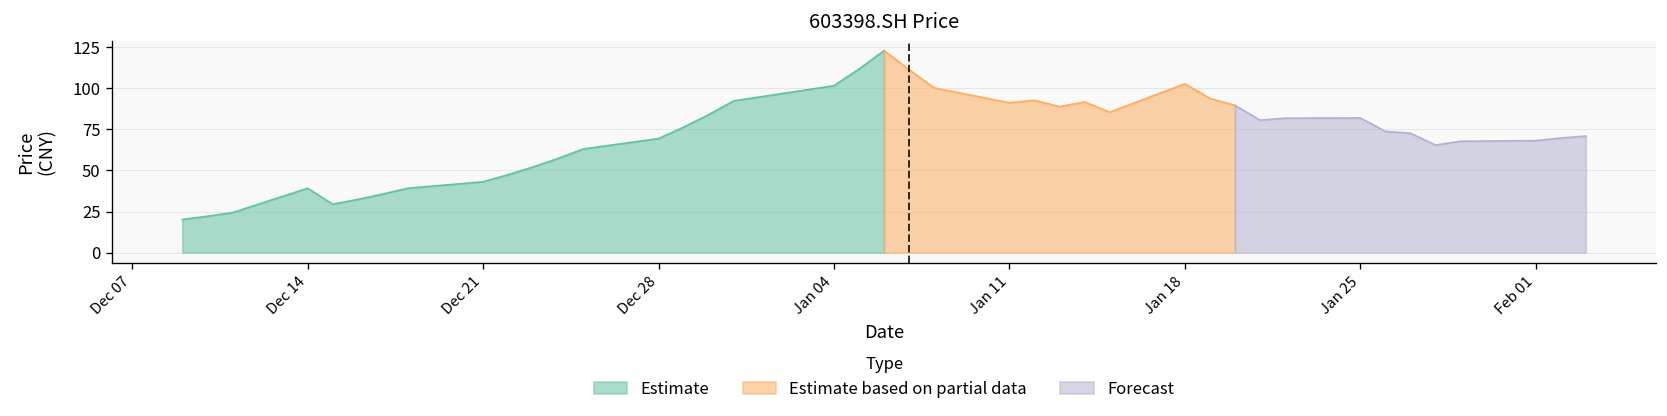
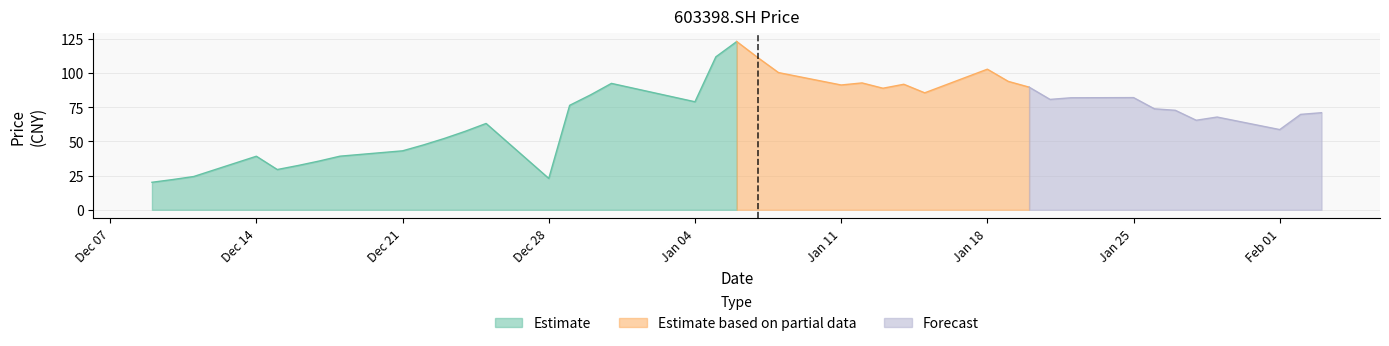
  {
    "Estimate": {
      "Dec 14": 39,
      "Dec 21": 43,
-     "Dec 28": 69,
-     "Jan 04": 102
+     "Dec 28": 23,
+     "Jan 04": 79
    },
    "Estimate based on partial data": {
      "Jan 11": 91,
      "Jan 18": 103
    },
    "Forecast": {
      "Jan 25": 82,
-     "Feb 01": 68
+     "Feb 01": 59
    }
  }
